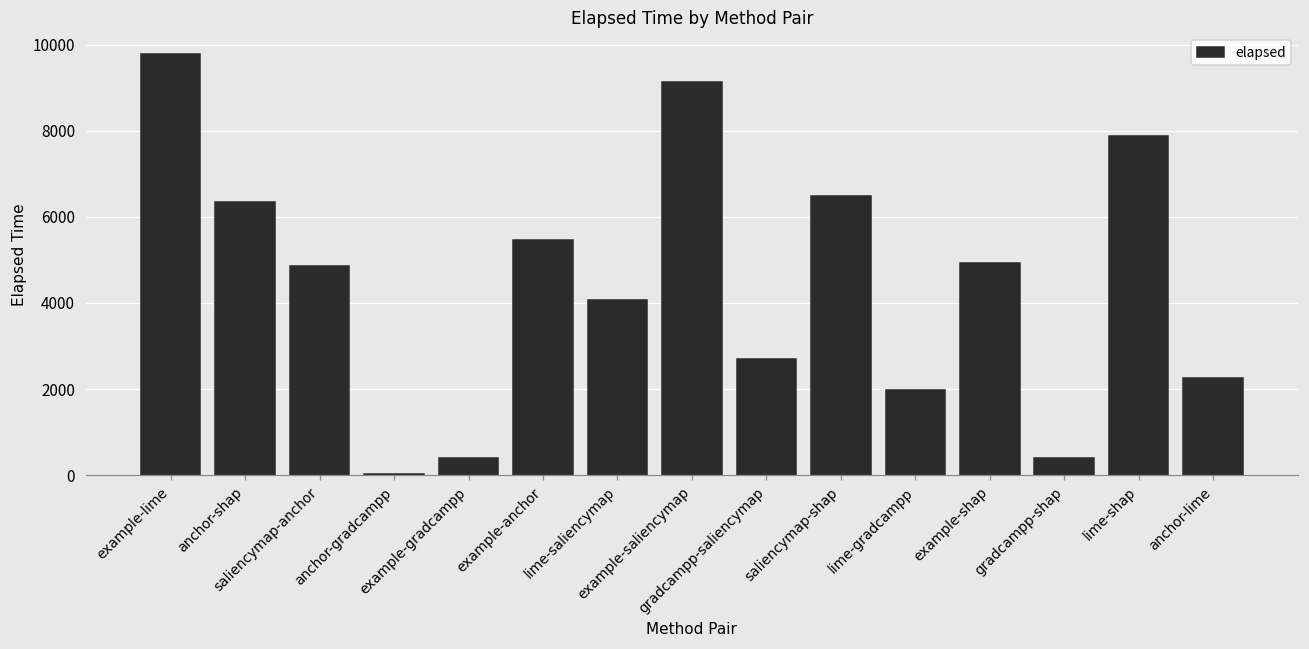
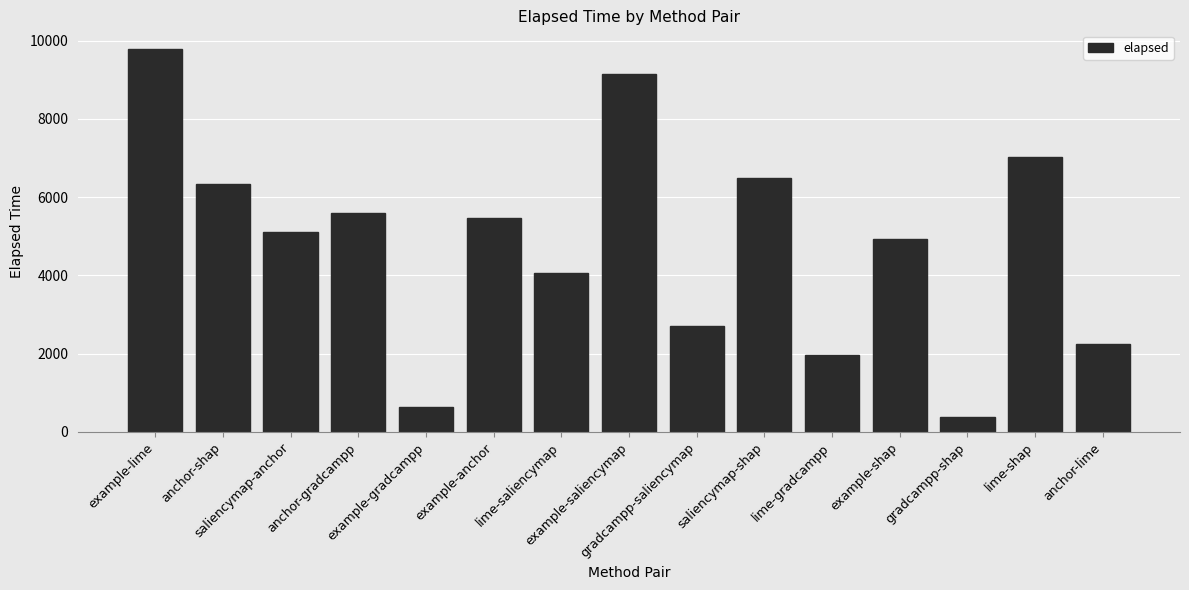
  {
    "example-lime": 9800,
    "anchor-shap": 6300,
-   "saliencymap-anchor": 4900,
-   "anchor-gradcampp": 0,
-   "example-gradcampp": 400,
+   "saliencymap-anchor": 5100,
+   "anchor-gradcampp": 5600,
+   "example-gradcampp": 600,
    "example-anchor": 5500,
    "lime-saliencymap": 4100,
    "example-saliencymap": 9100,
    "gradcampp-saliencymap": 2700,
    "saliencymap-shap": 6500,
    "lime-gradcampp": 2000,
    "example-shap": 4900,
    "gradcampp-shap": 400,
-   "lime-shap": 7900,
+   "lime-shap": 7000,
    "anchor-lime": 2200
  }
